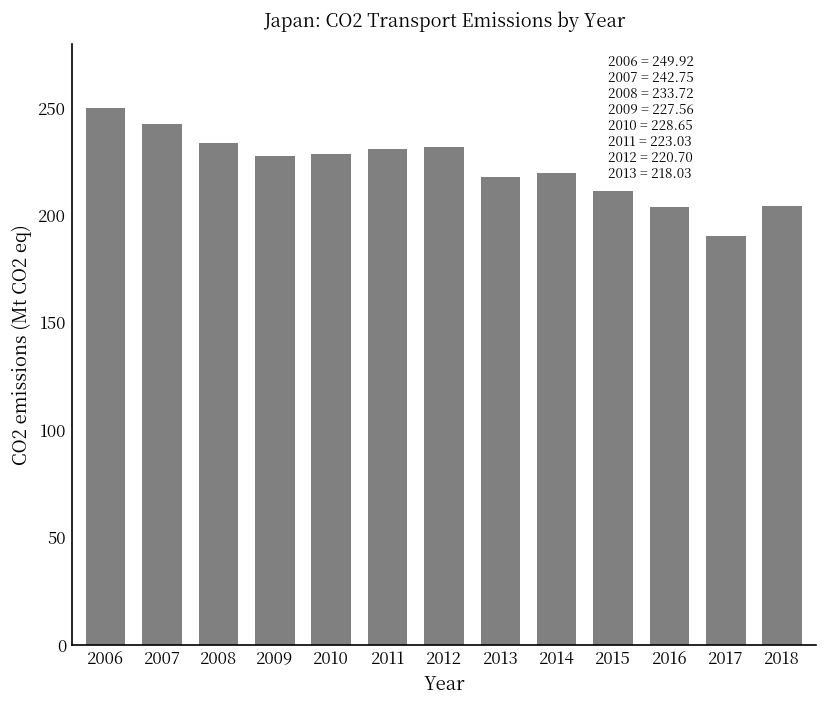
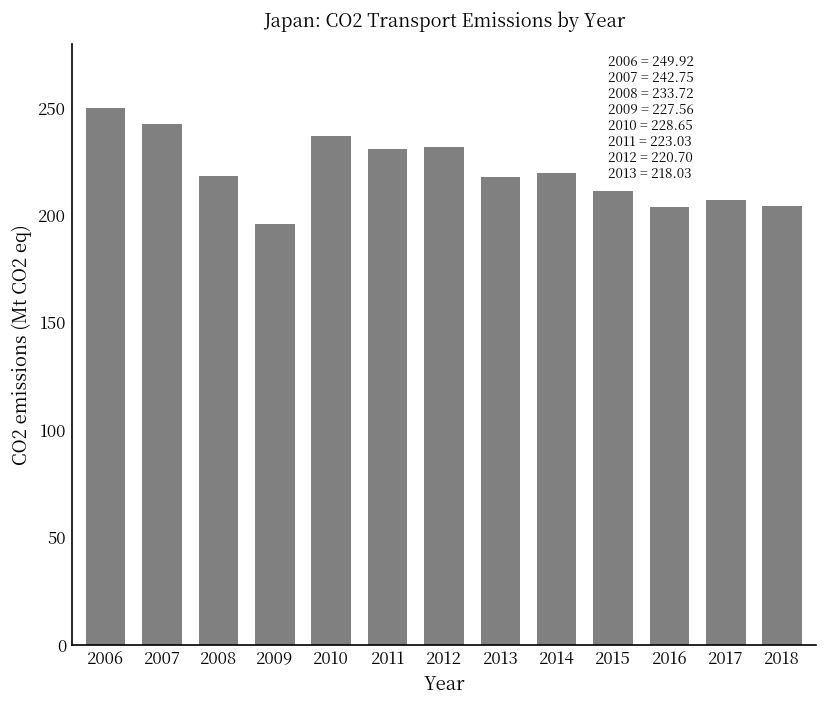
  {
    "2006": 250,
    "2007": 243,
-   "2008": 234,
-   "2009": 228,
-   "2010": 229,
+   "2008": 218,
+   "2009": 196,
+   "2010": 237,
    "2011": 231,
    "2012": 232,
    "2013": 218,
    "2014": 220,
    "2016": 204,
-   "2017": 190,
+   "2017": 207,
    "2018": 205
  }
